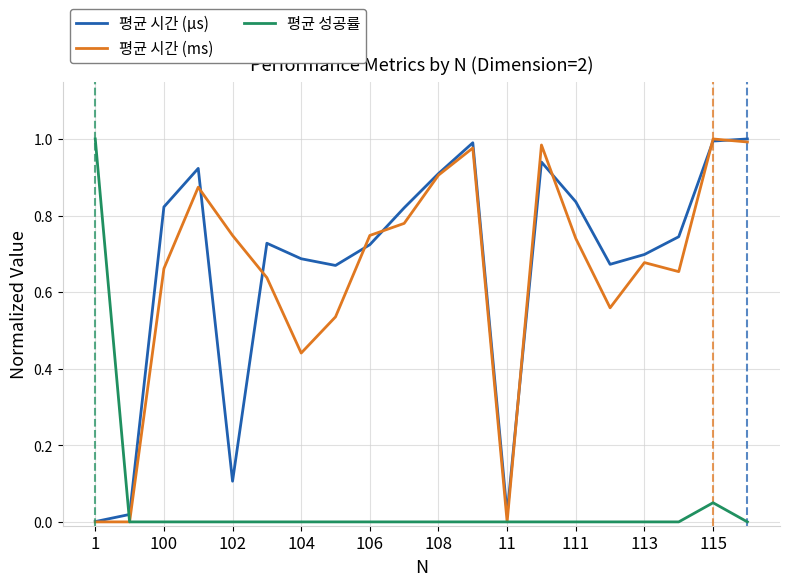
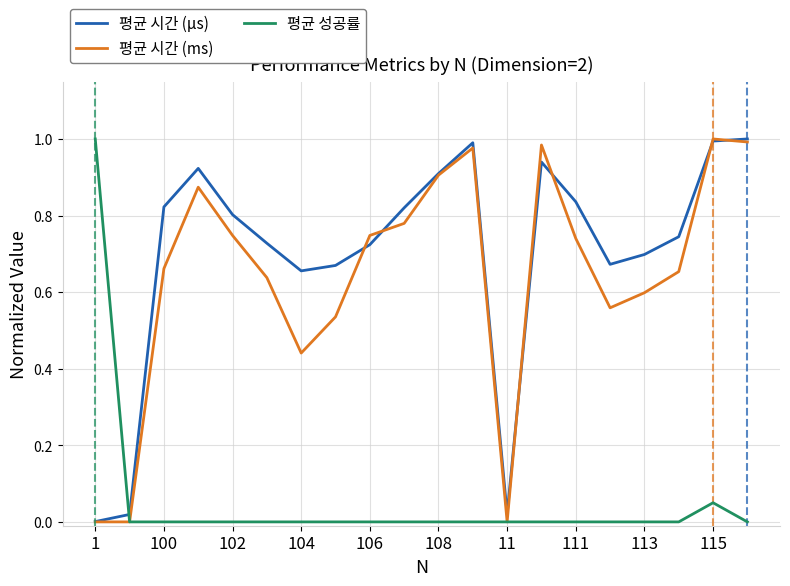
  {
    "평균 시간 (μs)": {
      "100": 0.82,
-     "102": 0.11,
-     "104": 0.69,
+     "102": 0.80,
+     "104": 0.66,
      "106": 0.72,
      "111": 0.84,
      "113": 0.70
    },
    "평균 시간 (ms)": {
      "100": 0.66,
      "102": 0.75,
      "104": 0.44,
      "106": 0.75,
      "111": 0.74,
-     "113": 0.68
+     "113": 0.60
    },
    "평균 성공률": {
      "100": 0.00,
      "102": 0.00,
      "104": 0.00,
      "106": 0.00,
      "108": 0.00,
      "111": 0.00,
      "113": 0.00,
      "115": 0.05
    }
  }
